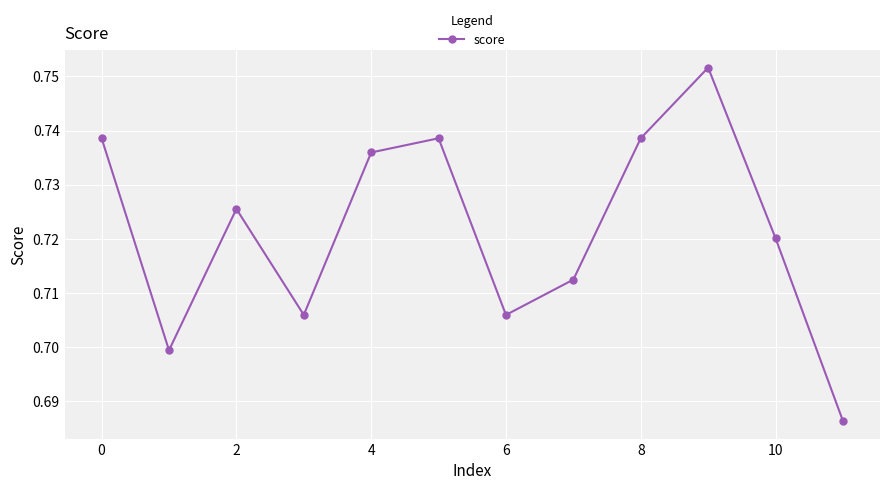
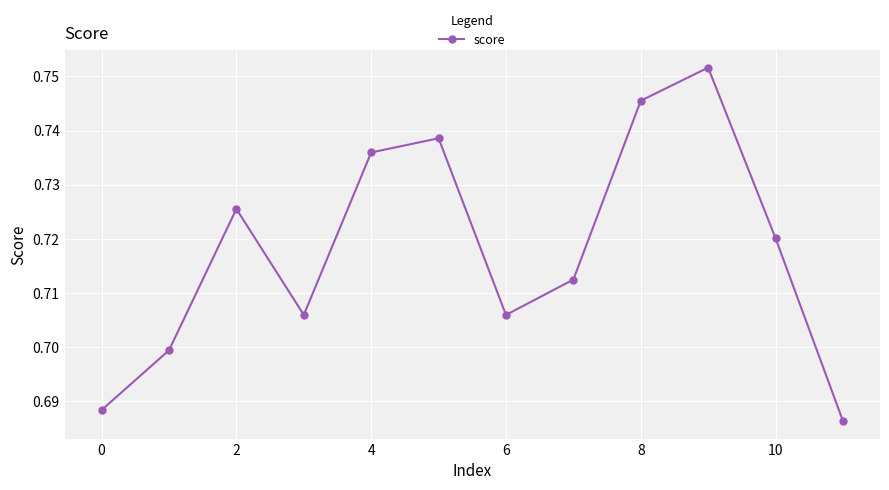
  {
-   "0": 0.739,
+   "0": 0.688,
    "2": 0.725,
    "4": 0.736,
    "6": 0.706,
-   "8": 0.739,
+   "8": 0.746,
    "10": 0.720
  }
